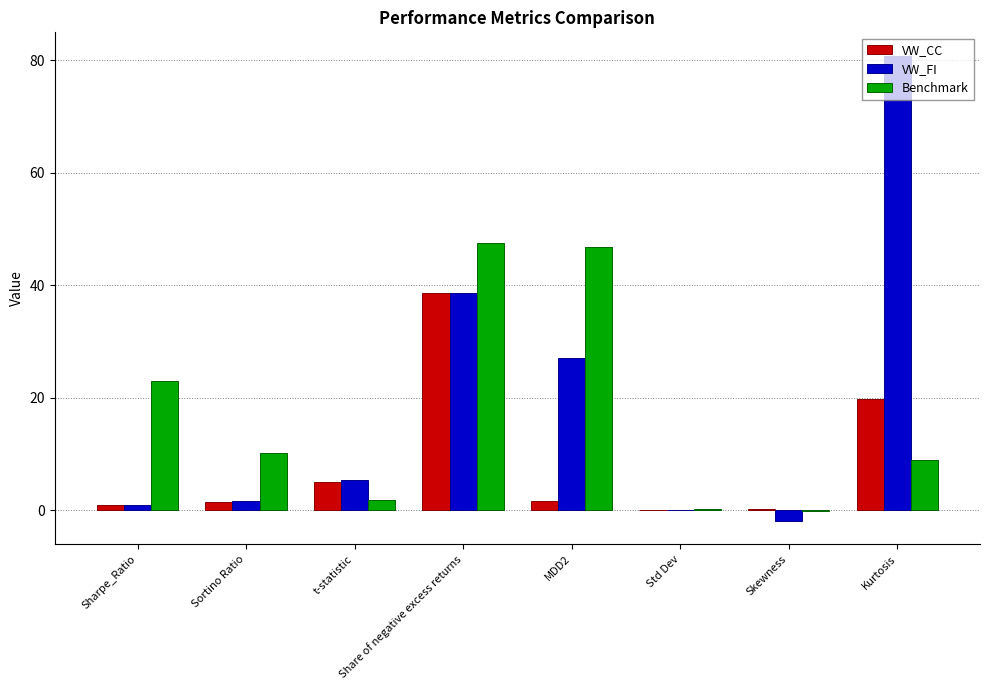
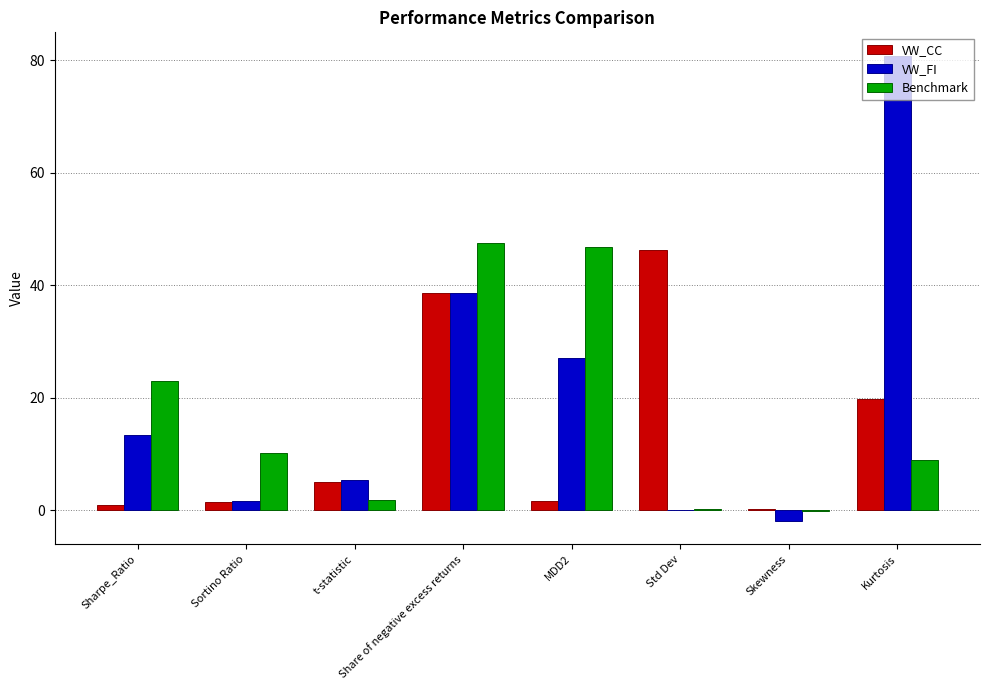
  {
    "VW_CC": {
      "Sharpe_Ratio": 1,
      "Sortino Ratio": 2,
      "t-statistic": 5,
      "Share of negative excess returns": 39,
      "MDD2": 2,
-     "Std Dev": 0,
+     "Std Dev": 46,
      "Kurtosis": 20
    },
    "VW_FI": {
-     "Sharpe_Ratio": 1,
+     "Sharpe_Ratio": 13,
      "Sortino Ratio": 2,
      "t-statistic": 5,
      "Share of negative excess returns": 39,
      "MDD2": 27,
      "Skewness": -2
    },
    "Benchmark": {
      "Sharpe_Ratio": 23,
      "Sortino Ratio": 10,
      "t-statistic": 2,
      "Share of negative excess returns": 47,
      "MDD2": 47,
      "Kurtosis": 9
    }
  }
